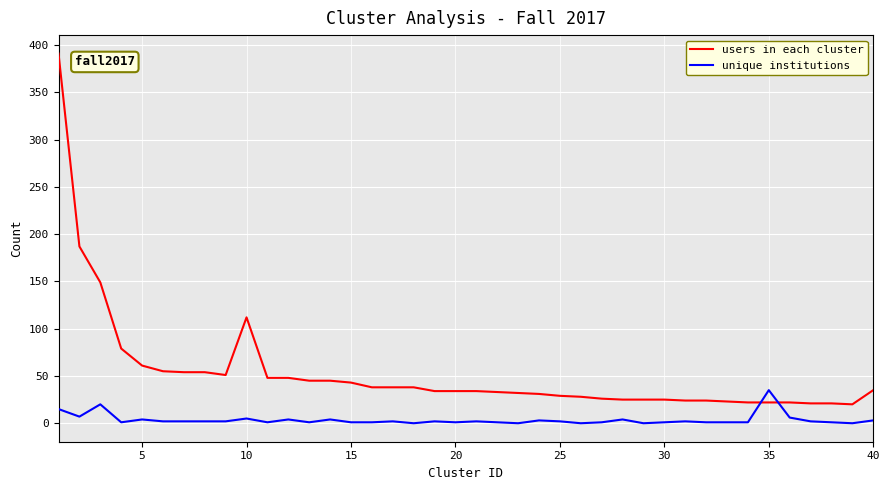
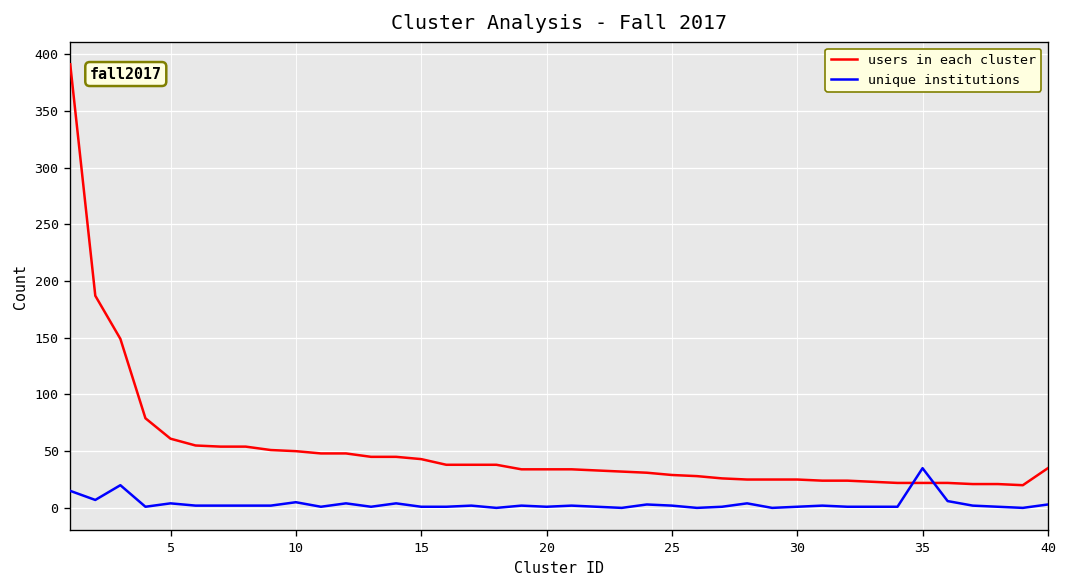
  {
    "users in each cluster": {
      "5": 60,
-     "10": 110,
+     "10": 50,
      "15": 40,
      "20": 30,
      "25": 30,
      "30": 30,
      "35": 20,
      "40": 40
    },
    "unique institutions": {
      "5": 0,
      "10": 10,
      "15": 0,
      "20": 0,
      "25": 0,
      "30": 0,
      "35": 40,
      "40": 0
    }
  }
